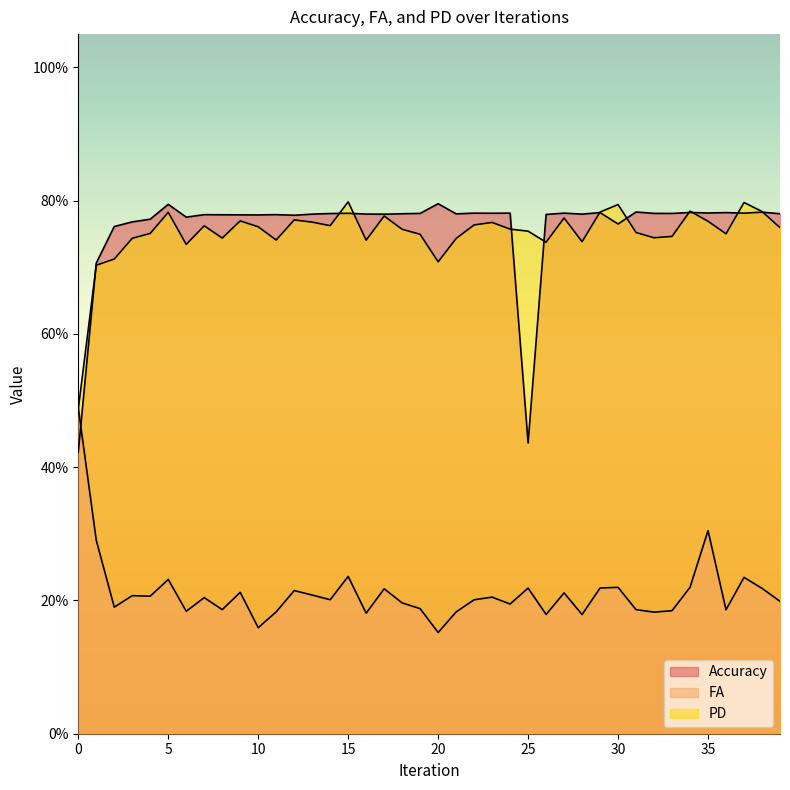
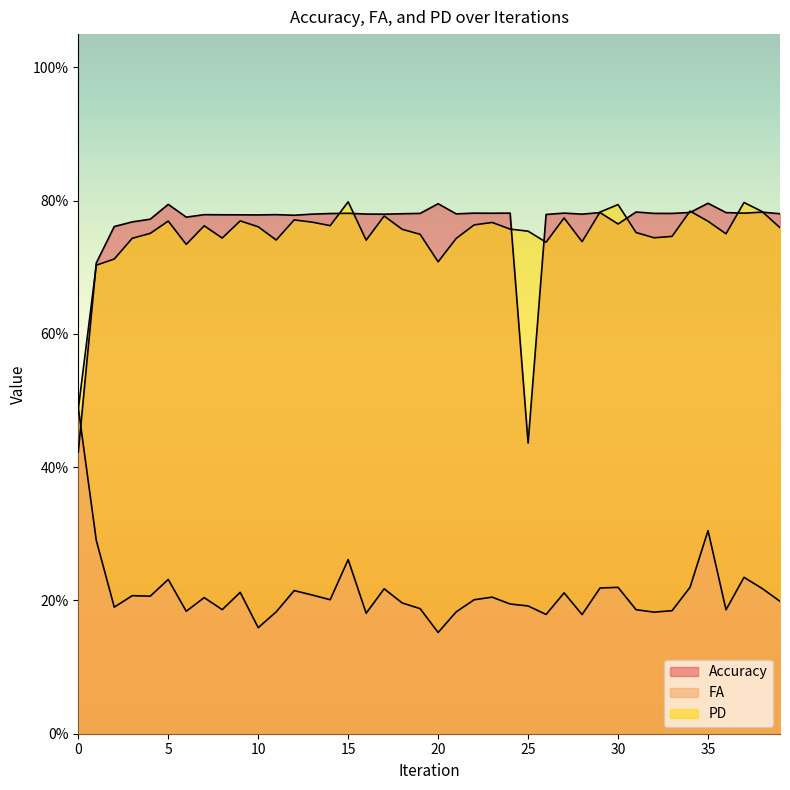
  {
    "Accuracy": {
      "0": "42%",
      "5": "79%",
      "10": "78%",
      "15": "78%",
      "20": "80%",
      "25": "44%",
      "30": "77%",
-     "35": "78%"
+     "35": "80%"
    },
    "FA": {
      "5": "23%",
      "10": "16%",
-     "15": "24%",
+     "15": "26%",
      "20": "15%",
-     "25": "22%",
+     "25": "19%",
      "30": "22%",
      "35": "30%"
    },
    "PD": {
-     "5": "78%",
+     "5": "77%",
      "10": "76%",
      "15": "80%",
      "20": "71%",
      "25": "75%",
      "30": "79%",
      "35": "77%"
    }
  }
